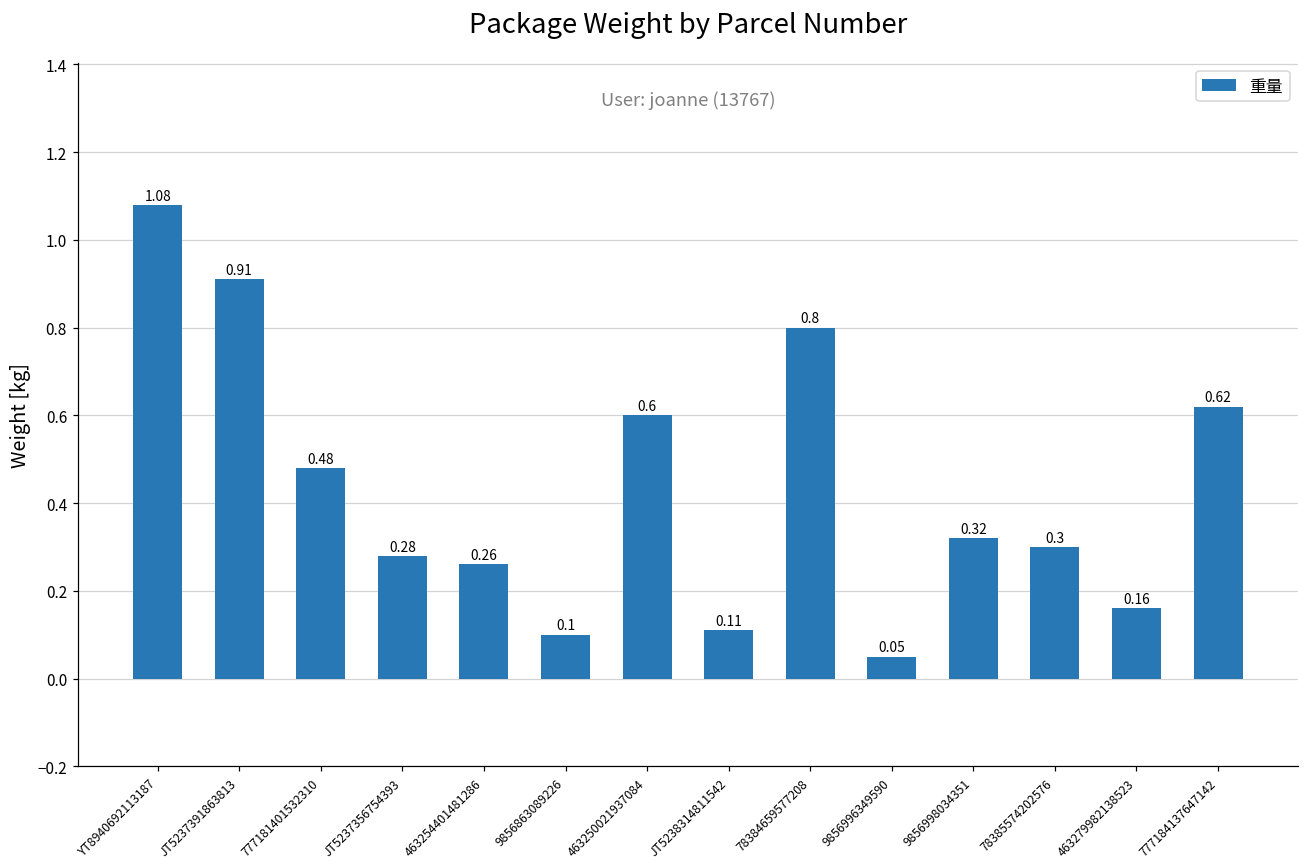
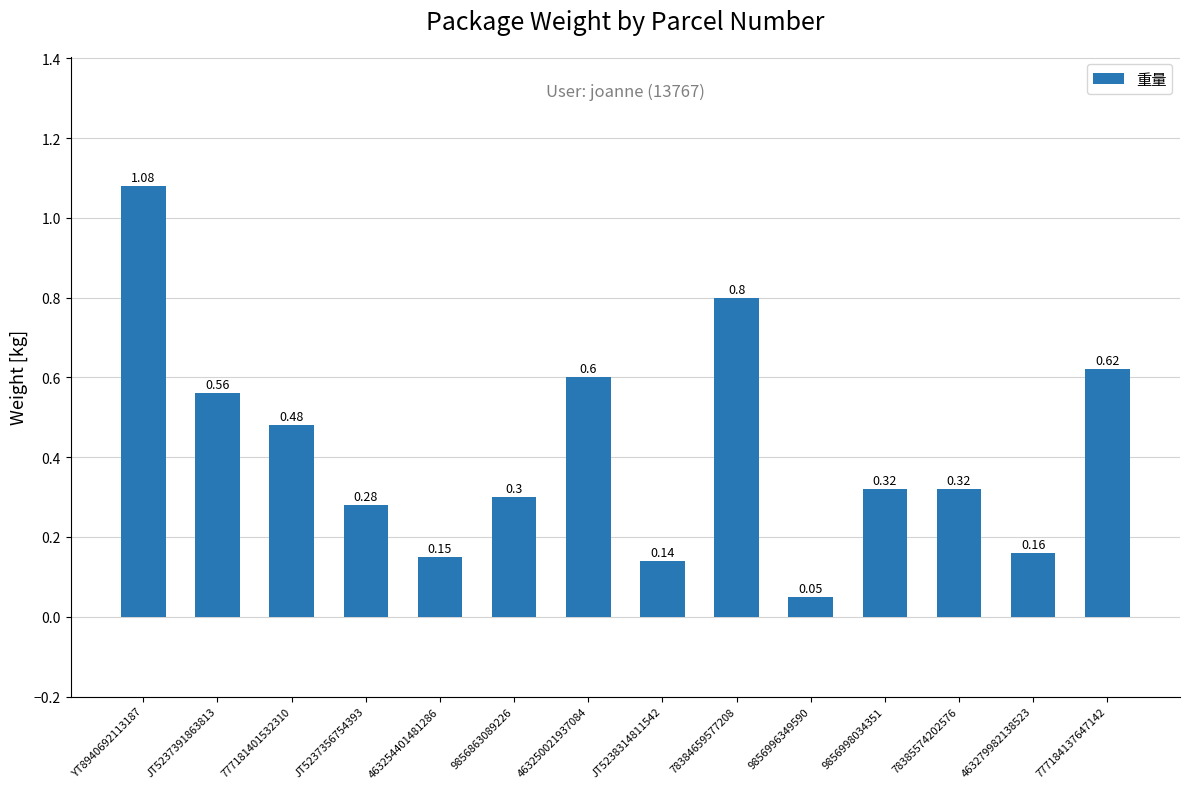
  {
    "YT8940692113187": 1.08,
-   "JT5237391863813": 0.91,
+   "JT5237391863813": 0.56,
    "777181401532310": 0.48,
    "JT5237356754393": 0.28,
-   "463254401481286": 0.26,
-   "9856863089226": 0.1,
+   "463254401481286": 0.15,
+   "9856863089226": 0.3,
    "463250021937084": 0.6,
-   "JT5238314811542": 0.11,
+   "JT5238314811542": 0.14,
    "78384659577208": 0.8,
    "9856996349590": 0.05,
    "9856998034351": 0.32,
-   "78385574202576": 0.3,
+   "78385574202576": 0.32,
    "463279982138523": 0.16,
    "777184137647142": 0.62
  }
